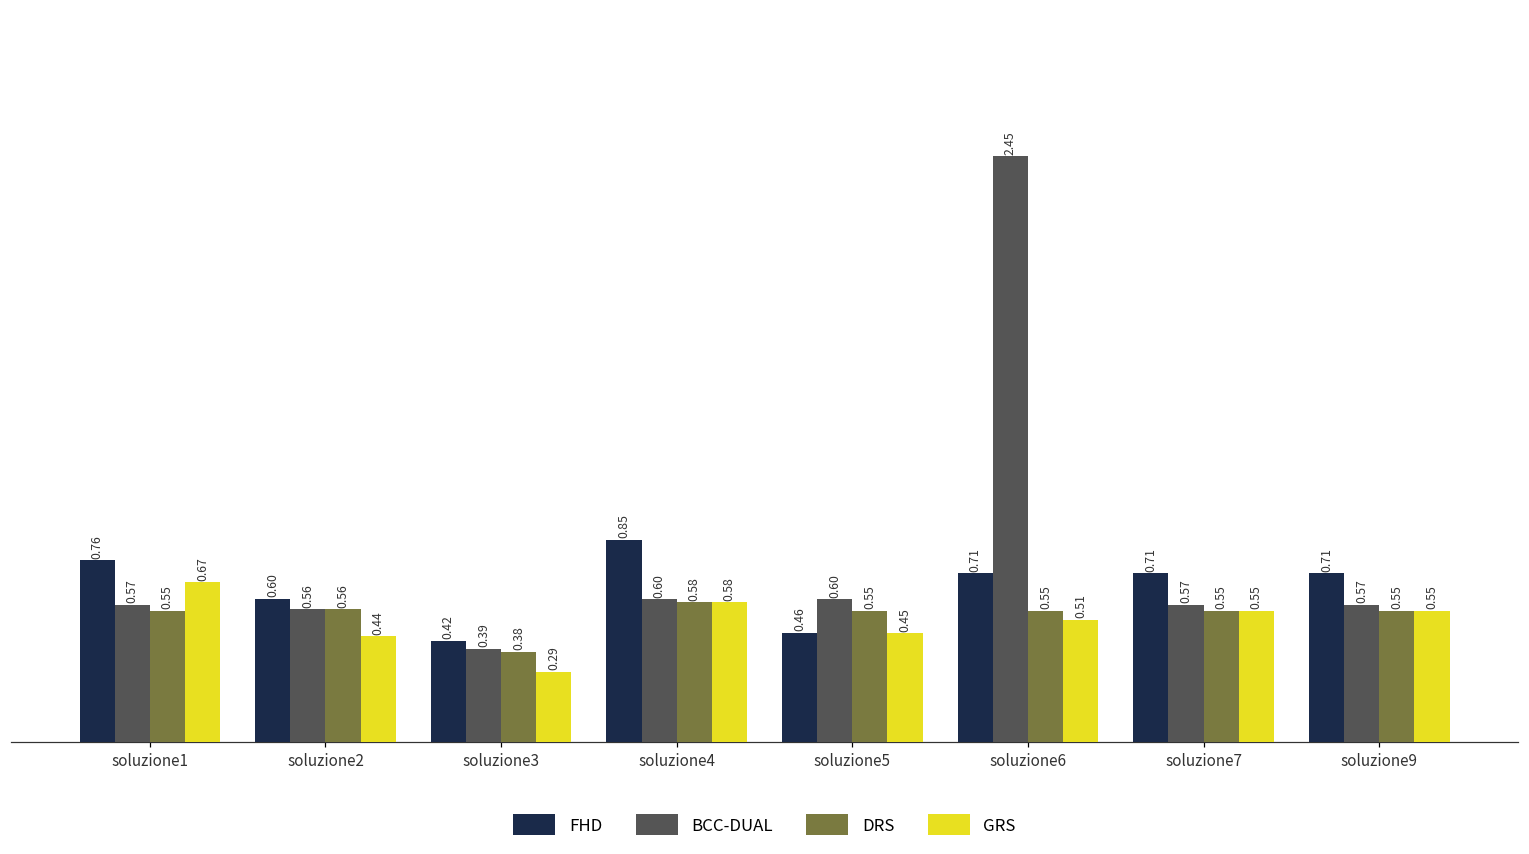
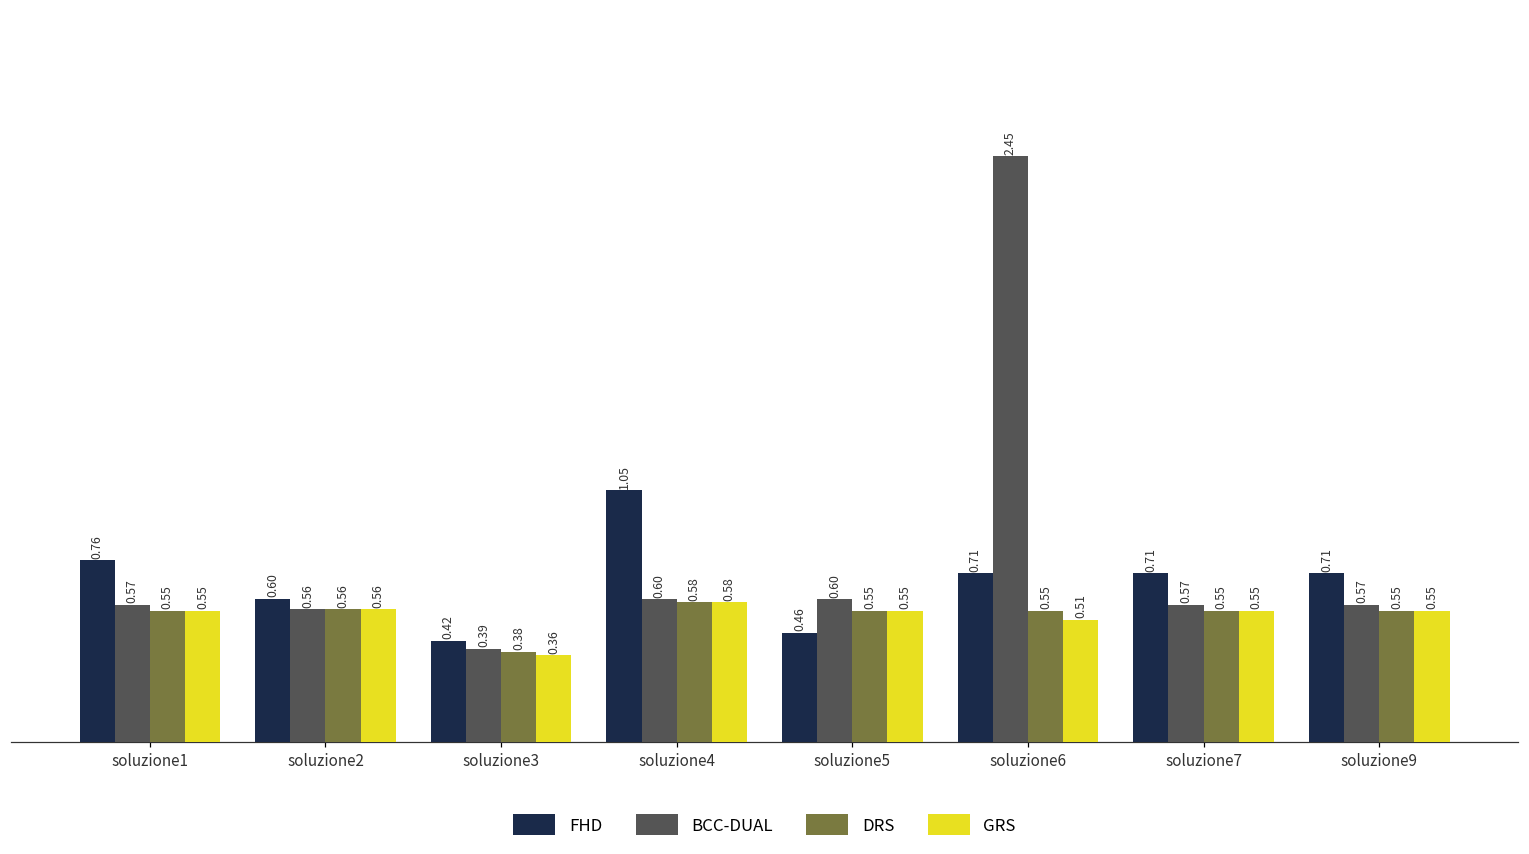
  {
    "FHD": {
      "soluzione1": 0.76,
      "soluzione2": 0.60,
      "soluzione3": 0.42,
-     "soluzione4": 0.85,
+     "soluzione4": 1.05,
      "soluzione5": 0.46,
      "soluzione6": 0.71,
      "soluzione7": 0.71,
      "soluzione9": 0.71
    },
    "GRS": {
-     "soluzione1": 0.67,
-     "soluzione2": 0.44,
-     "soluzione3": 0.29,
+     "soluzione1": 0.55,
+     "soluzione2": 0.56,
+     "soluzione3": 0.36,
      "soluzione4": 0.58,
-     "soluzione5": 0.45,
+     "soluzione5": 0.55,
      "soluzione6": 0.51,
      "soluzione7": 0.55,
      "soluzione9": 0.55
    }
  }
